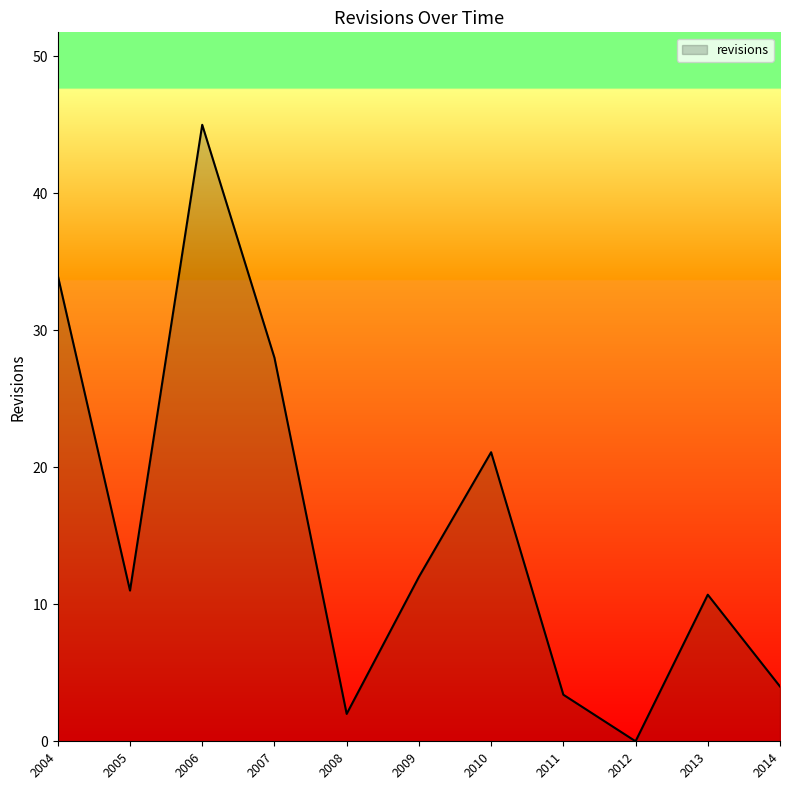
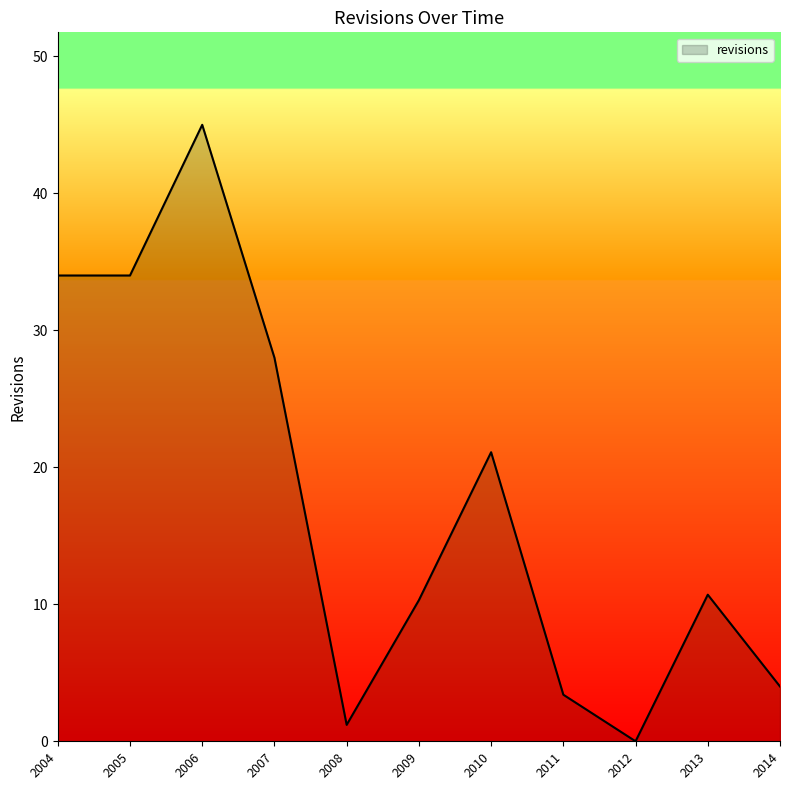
  {
    "2004": 34.0,
-   "2005": 11,
+   "2005": 34,
    "2006": 45.0,
    "2007": 28.0,
-   "2008": 2.0,
-   "2009": 12.0,
+   "2008": 1.2,
+   "2009": 10.3,
    "2010": 21.1,
    "2011": 3.4,
    "2012": 0.0,
    "2013": 10.7,
    "2014": 4.0
  }
